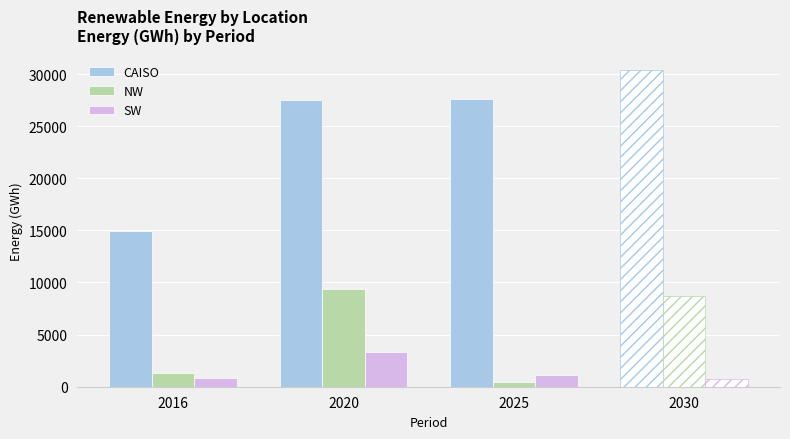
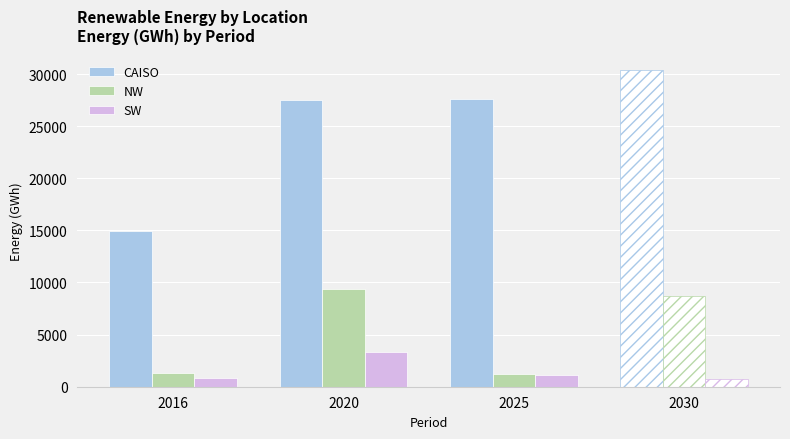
  {
    "NW": {
      "2016": 1400,
      "2020": 9300,
-     "2025": 400,
+     "2025": 1200,
      "2030": 0
    }
  }
